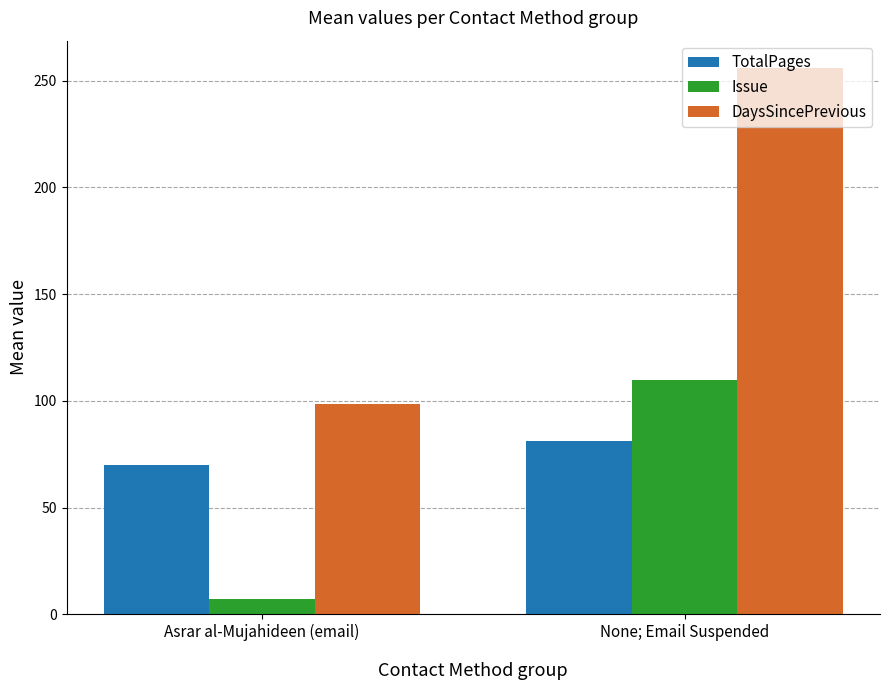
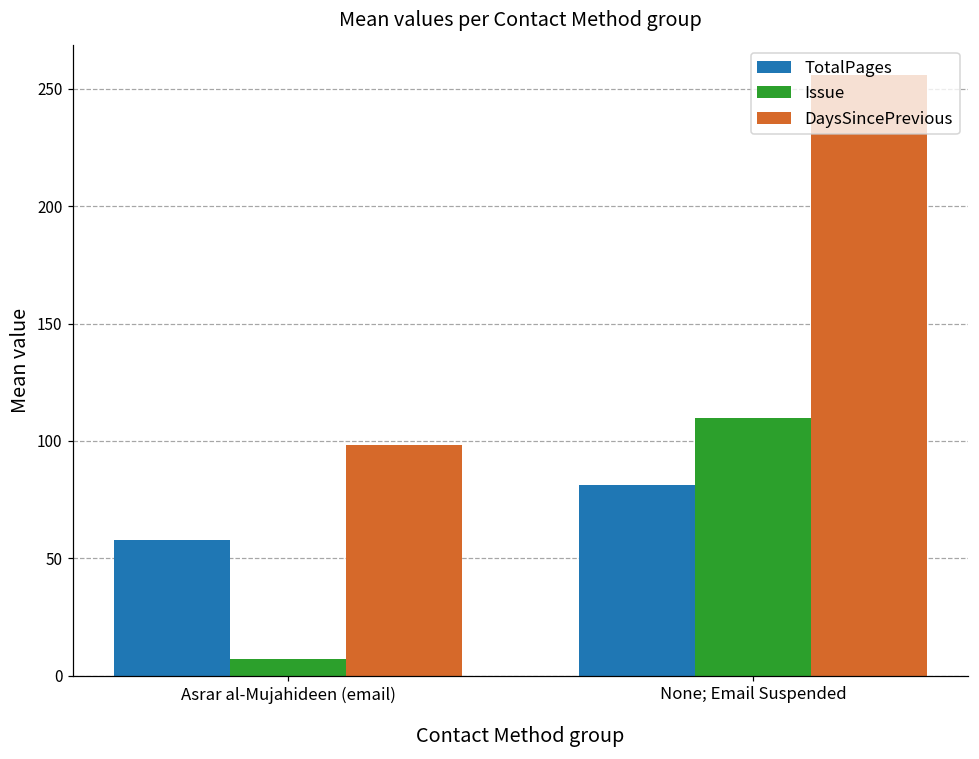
  {
    "TotalPages": {
-     "Asrar al-Mujahideen (email)": 70,
+     "Asrar al-Mujahideen (email)": 58,
      "None; Email Suspended": 81
    },
    "Issue": {
      "Asrar al-Mujahideen (email)": 7,
      "None; Email Suspended": 110
    },
    "DaysSincePrevious": {
      "Asrar al-Mujahideen (email)": 98
    }
  }
